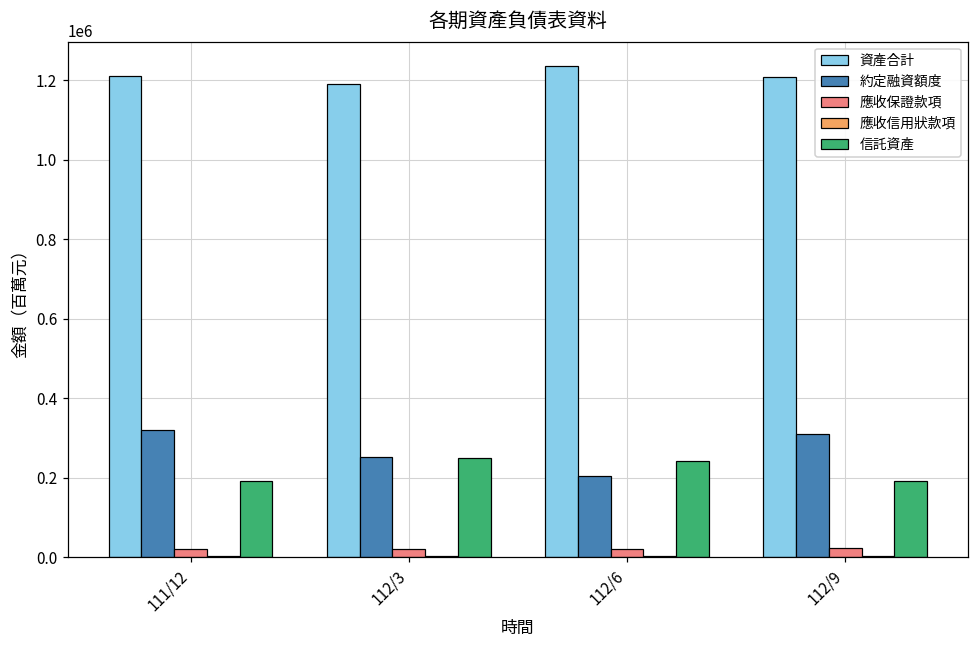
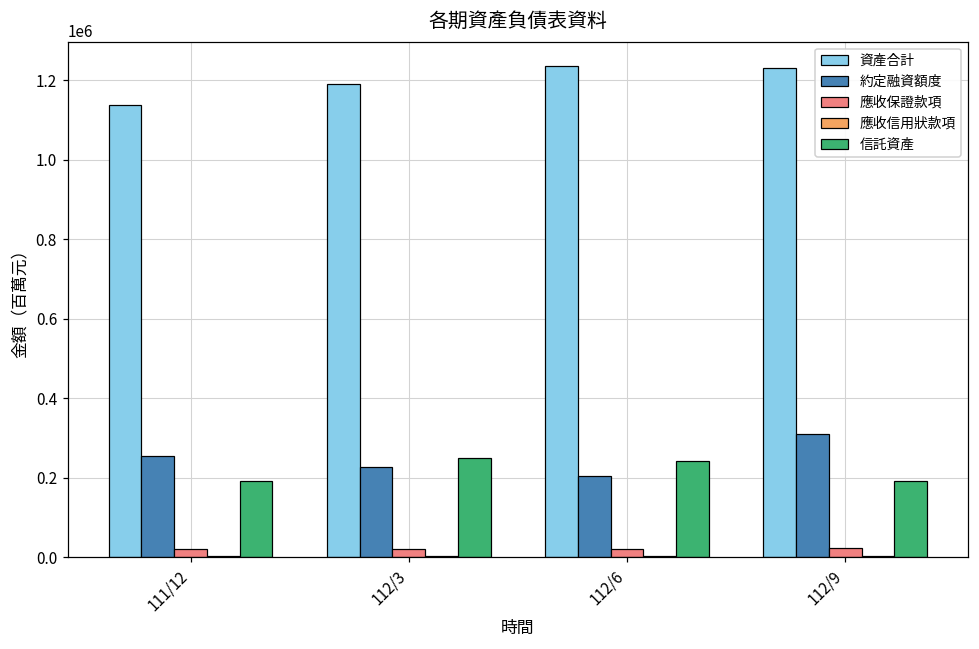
  {
    "資產合計": {
-     "111/12": 1210000,
+     "111/12": 1140000,
      "112/3": 1190000,
      "112/6": 1240000,
-     "112/9": 1210000
+     "112/9": 1230000
    },
    "約定融資額度": {
-     "111/12": 320000,
-     "112/3": 250000,
+     "111/12": 250000,
+     "112/3": 230000,
      "112/6": 200000,
      "112/9": 310000
    },
    "信託資產": {
      "111/12": 190000,
      "112/3": 250000,
      "112/6": 240000,
      "112/9": 190000
    }
  }
